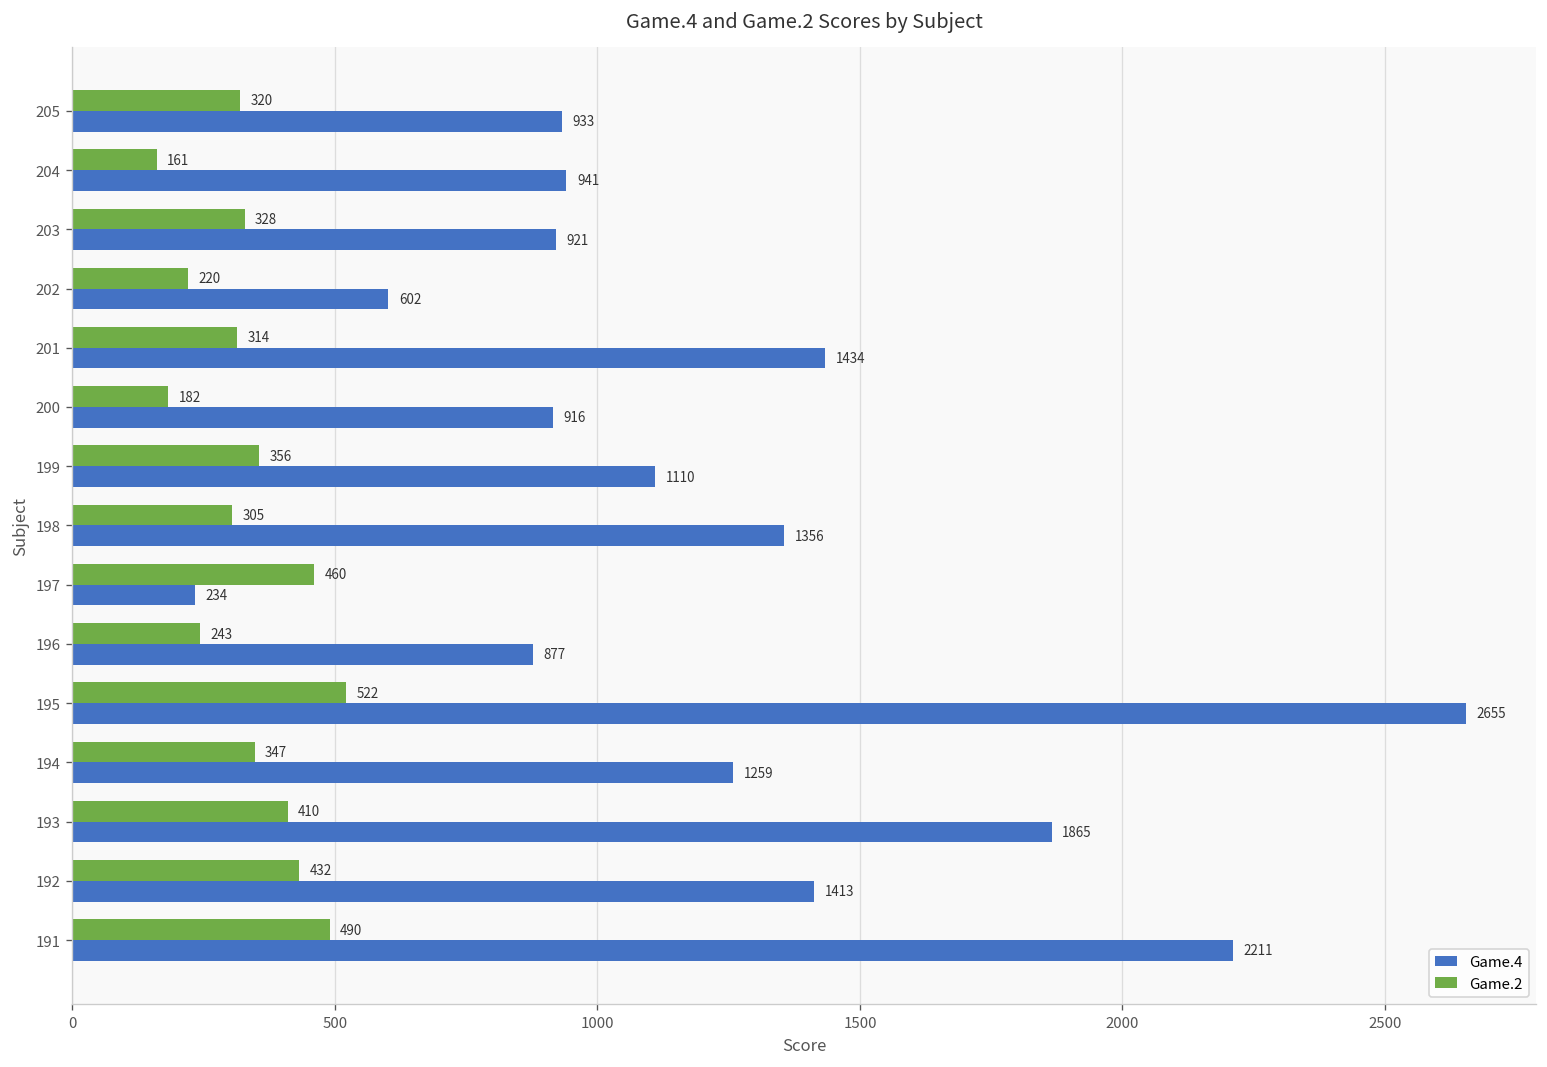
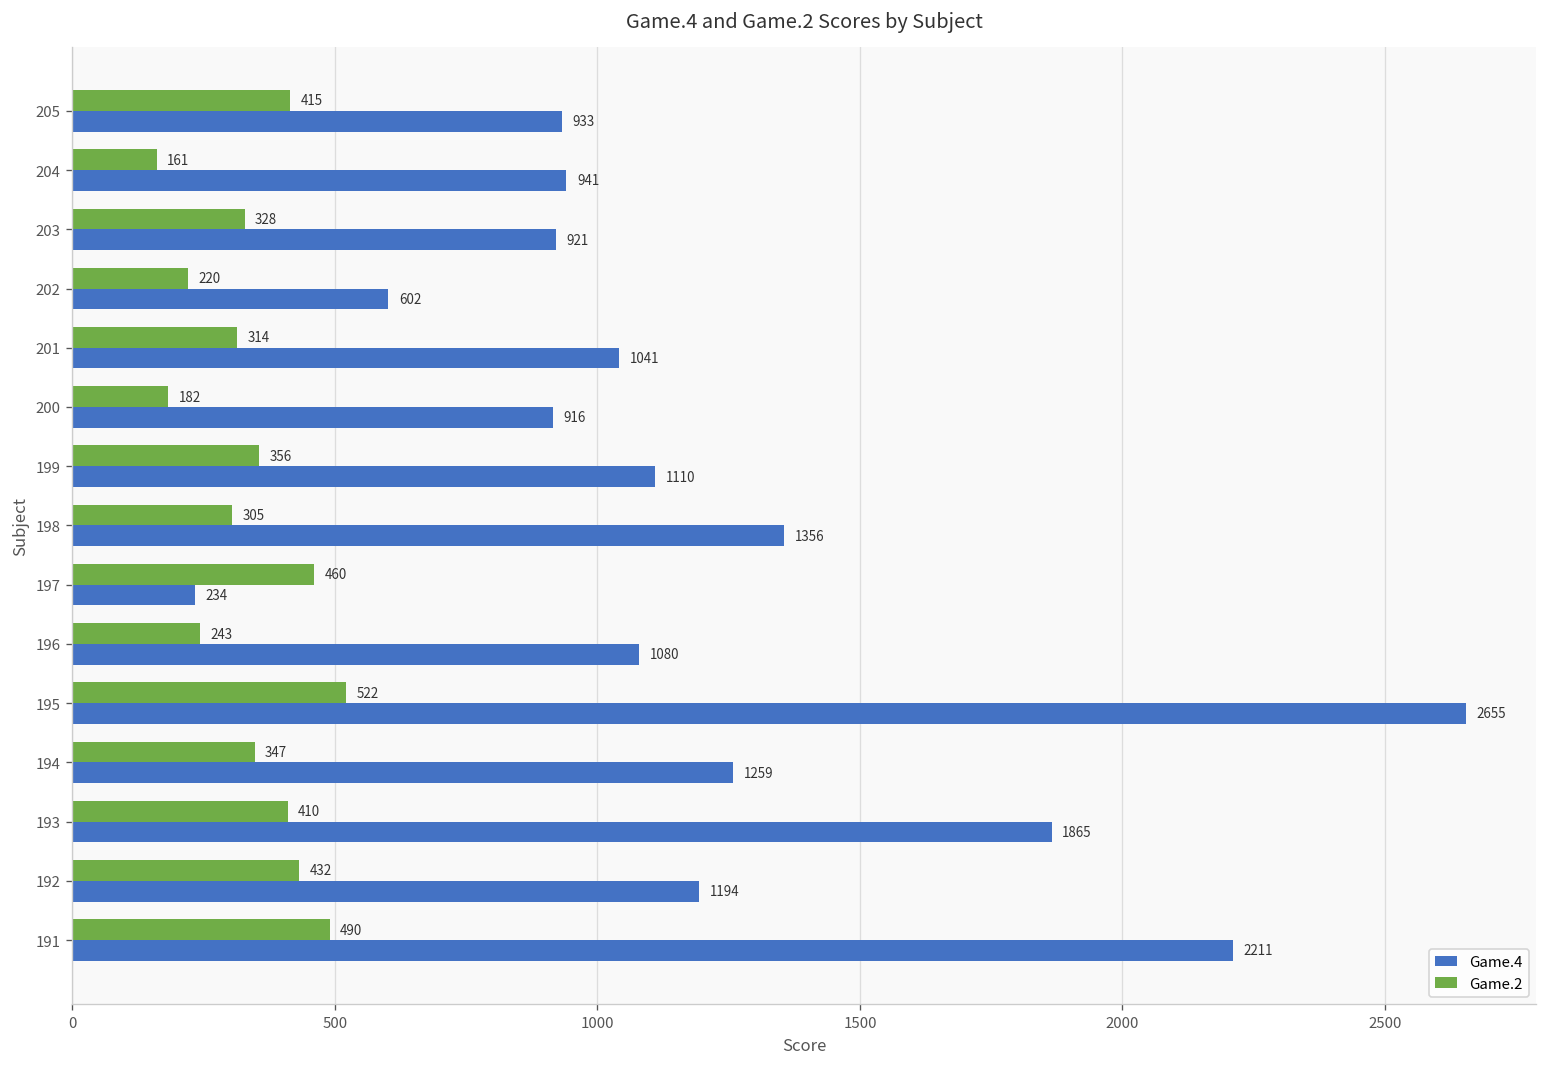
  {
    "Game.4": {
      "205": 933,
      "204": 941,
      "203": 921,
      "202": 602,
-     "201": 1434,
+     "201": 1041,
      "200": 916,
      "199": 1110,
      "198": 1356,
      "197": 234,
-     "196": 877,
+     "196": 1080,
      "195": 2655,
      "194": 1259,
      "193": 1865,
-     "192": 1413,
+     "192": 1194,
      "191": 2211
    },
    "Game.2": {
-     "205": 320,
+     "205": 415,
      "204": 161,
      "203": 328,
      "202": 220,
      "201": 314,
      "200": 182,
      "199": 356,
      "198": 305,
      "197": 460,
      "196": 243,
      "195": 522,
      "194": 347,
      "193": 410,
      "192": 432,
      "191": 490
    }
  }
